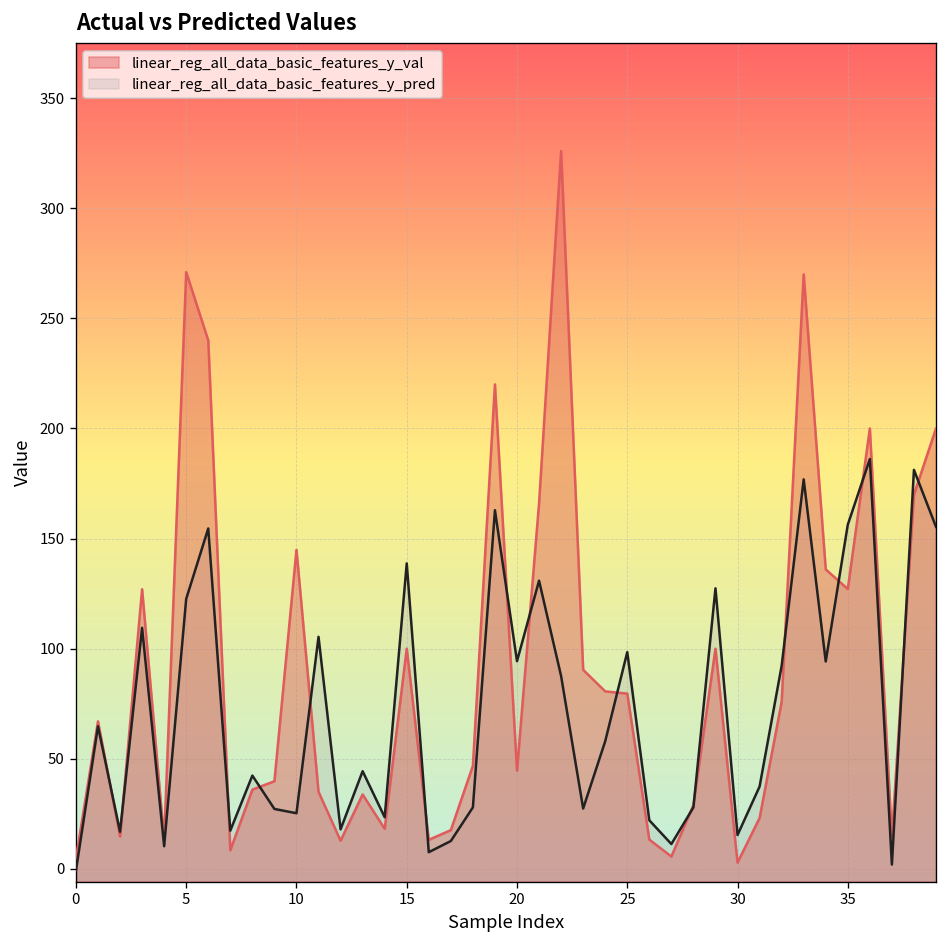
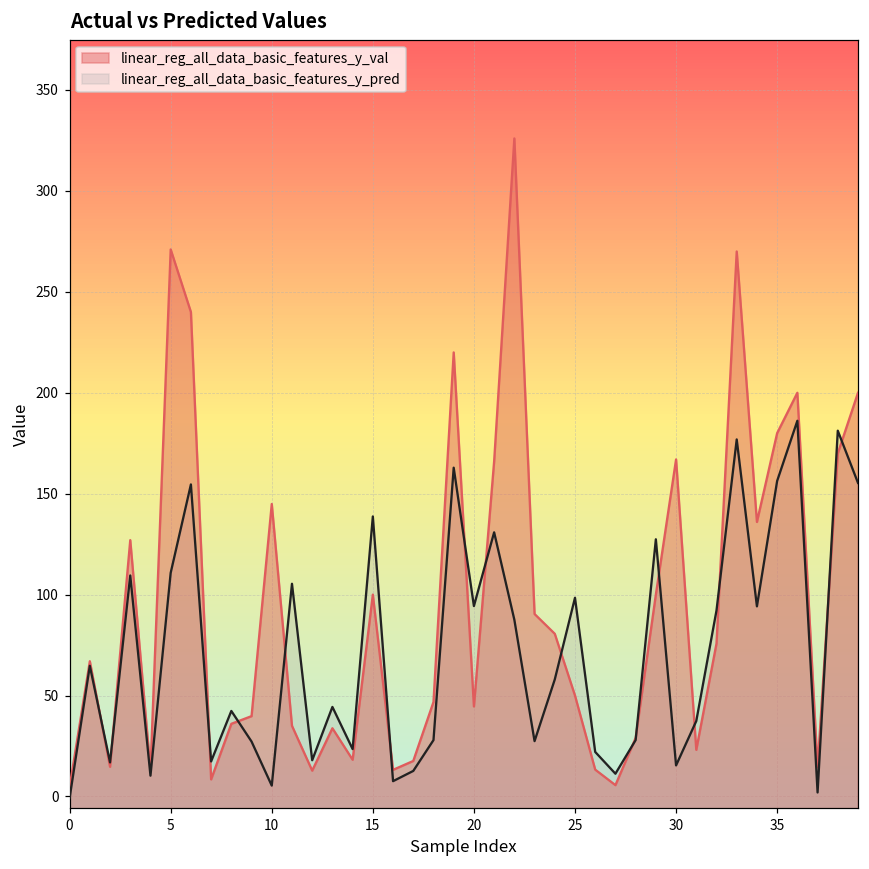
  {
    "linear_reg_all_data_basic_features_y_val": {
      "0": 5,
      "5": 271,
      "10": 145,
      "15": 100,
      "20": 45,
-     "25": 80,
-     "30": 3,
-     "35": 127
+     "25": 50,
+     "30": 167,
+     "35": 180
    },
    "linear_reg_all_data_basic_features_y_pred": {
      "0": -1,
-     "5": 123,
-     "10": 25,
+     "5": 111,
+     "10": 5,
      "15": 139,
      "20": 94,
      "25": 98,
      "30": 15,
      "35": 156
    }
  }
